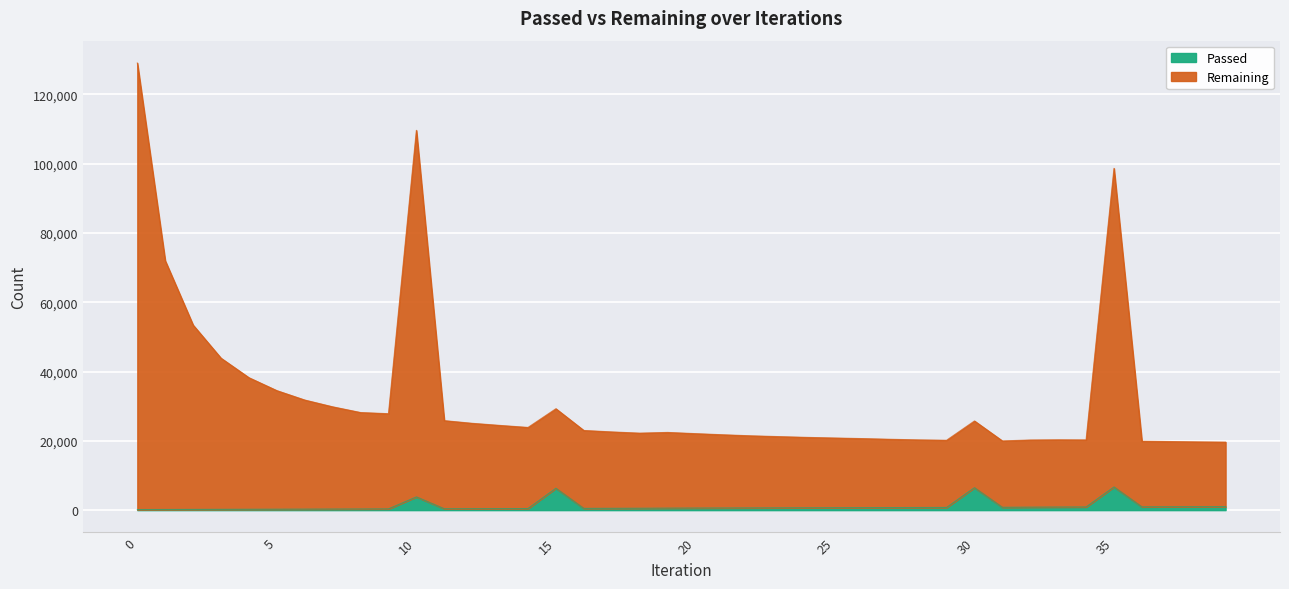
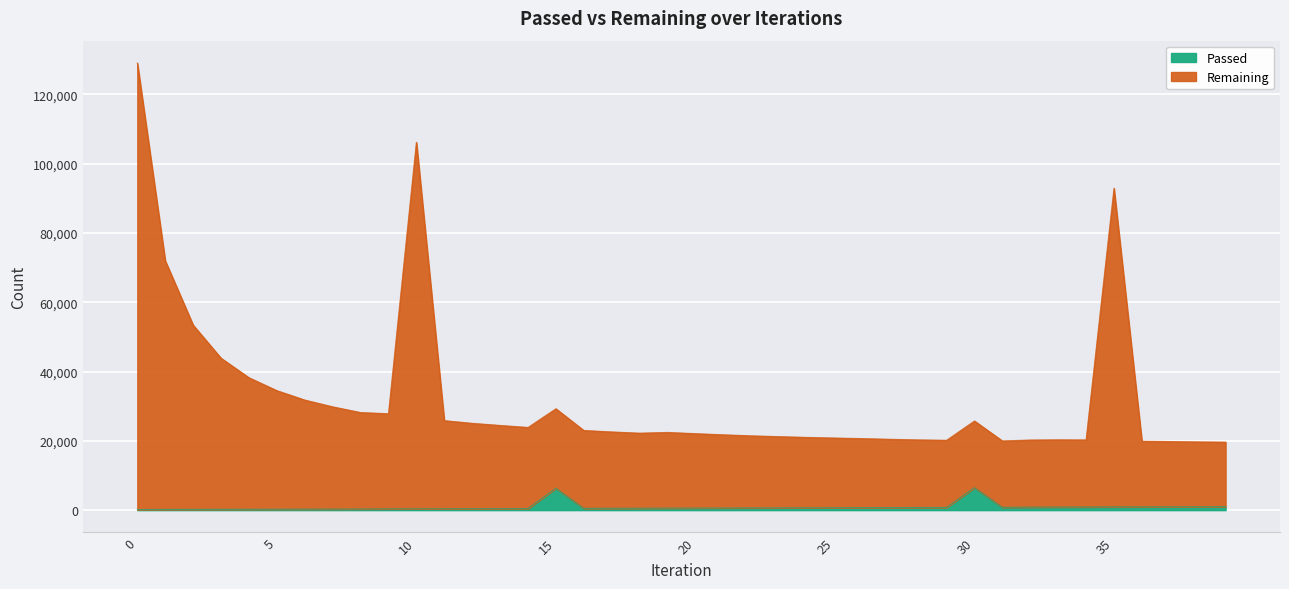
  {
    "Passed": {
      "0": "0",
      "5": "0",
-     "10": "4,000",
+     "10": "0",
      "15": "6,000",
      "20": "1,000",
      "25": "1,000",
      "30": "6,000",
-     "35": "7,000"
+     "35": "1,000"
    },
    "Remaining": {
      "0": "129,000",
      "5": "34,000",
      "10": "106,000",
      "15": "23,000",
      "20": "21,000",
      "25": "20,000",
      "30": "19,000",
      "35": "92,000"
    }
  }
